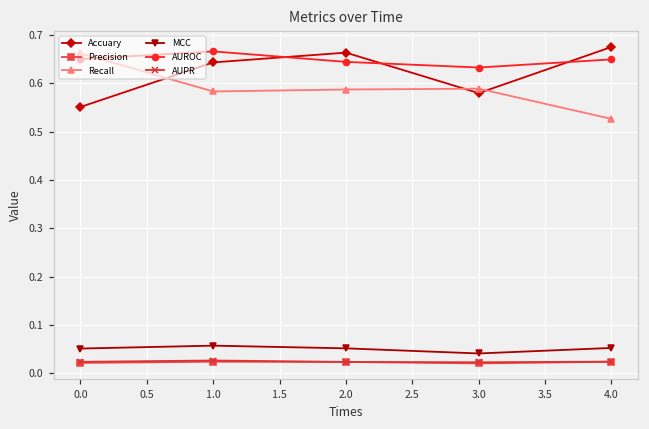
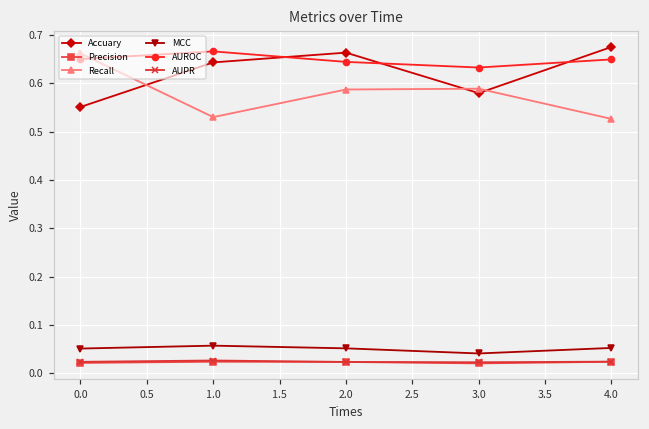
  {
    "Recall": {
-     "1.0": 0.58,
+     "1.0": 0.53,
      "2.0": 0.59,
      "3.0": 0.59,
      "4.0": 0.53
    }
  }
